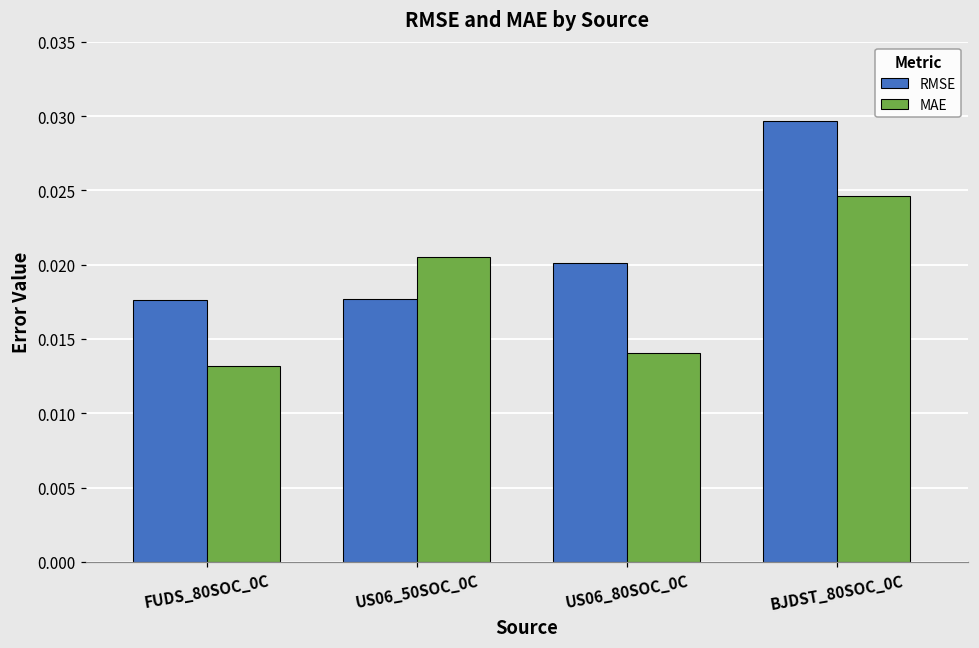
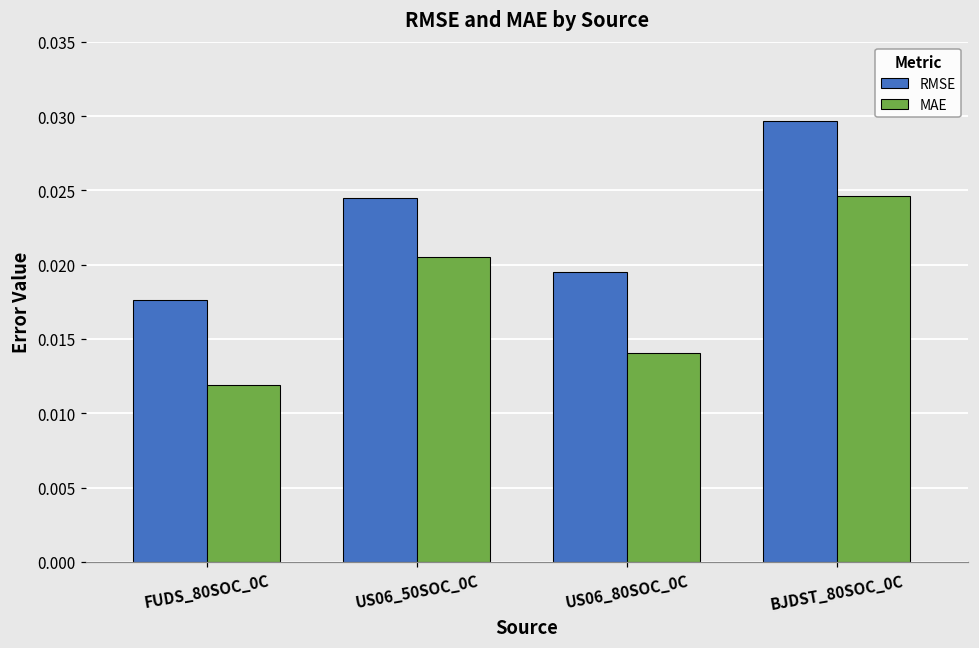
  {
    "RMSE": {
      "FUDS_80SOC_0C": 0.0176,
-     "US06_50SOC_0C": 0.0177,
-     "US06_80SOC_0C": 0.0201,
+     "US06_50SOC_0C": 0.0245,
+     "US06_80SOC_0C": 0.0195,
      "BJDST_80SOC_0C": 0.0296
    },
    "MAE": {
-     "FUDS_80SOC_0C": 0.0132,
+     "FUDS_80SOC_0C": 0.0119,
      "US06_50SOC_0C": 0.0205,
      "US06_80SOC_0C": 0.0141,
      "BJDST_80SOC_0C": 0.0246
    }
  }
